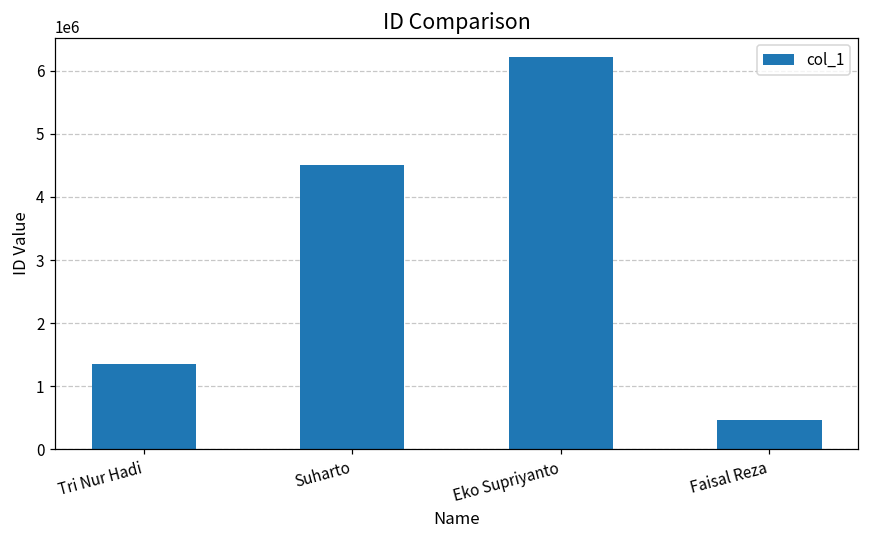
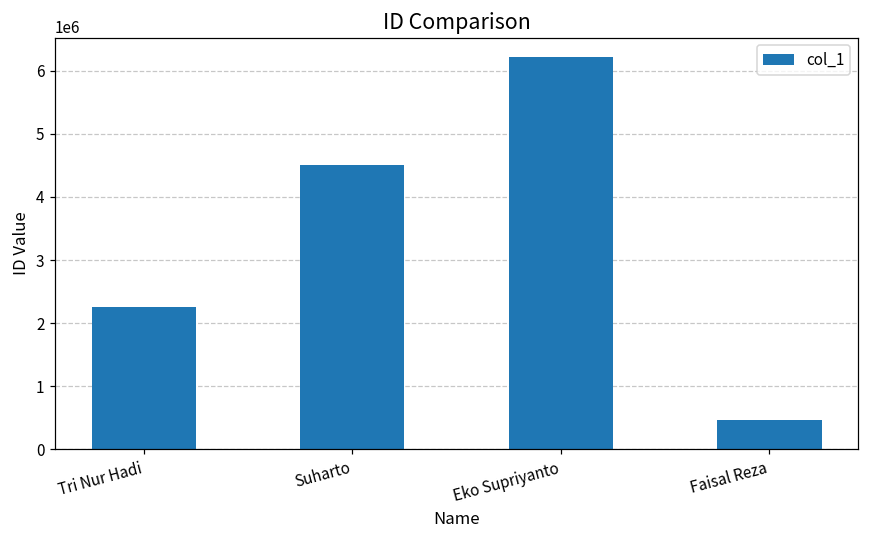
  {
-   "Tri Nur Hadi": 1400000,
+   "Tri Nur Hadi": 2300000,
    "Suharto": 4500000,
    "Eko Supriyanto": 6200000,
    "Faisal Reza": 500000
  }
